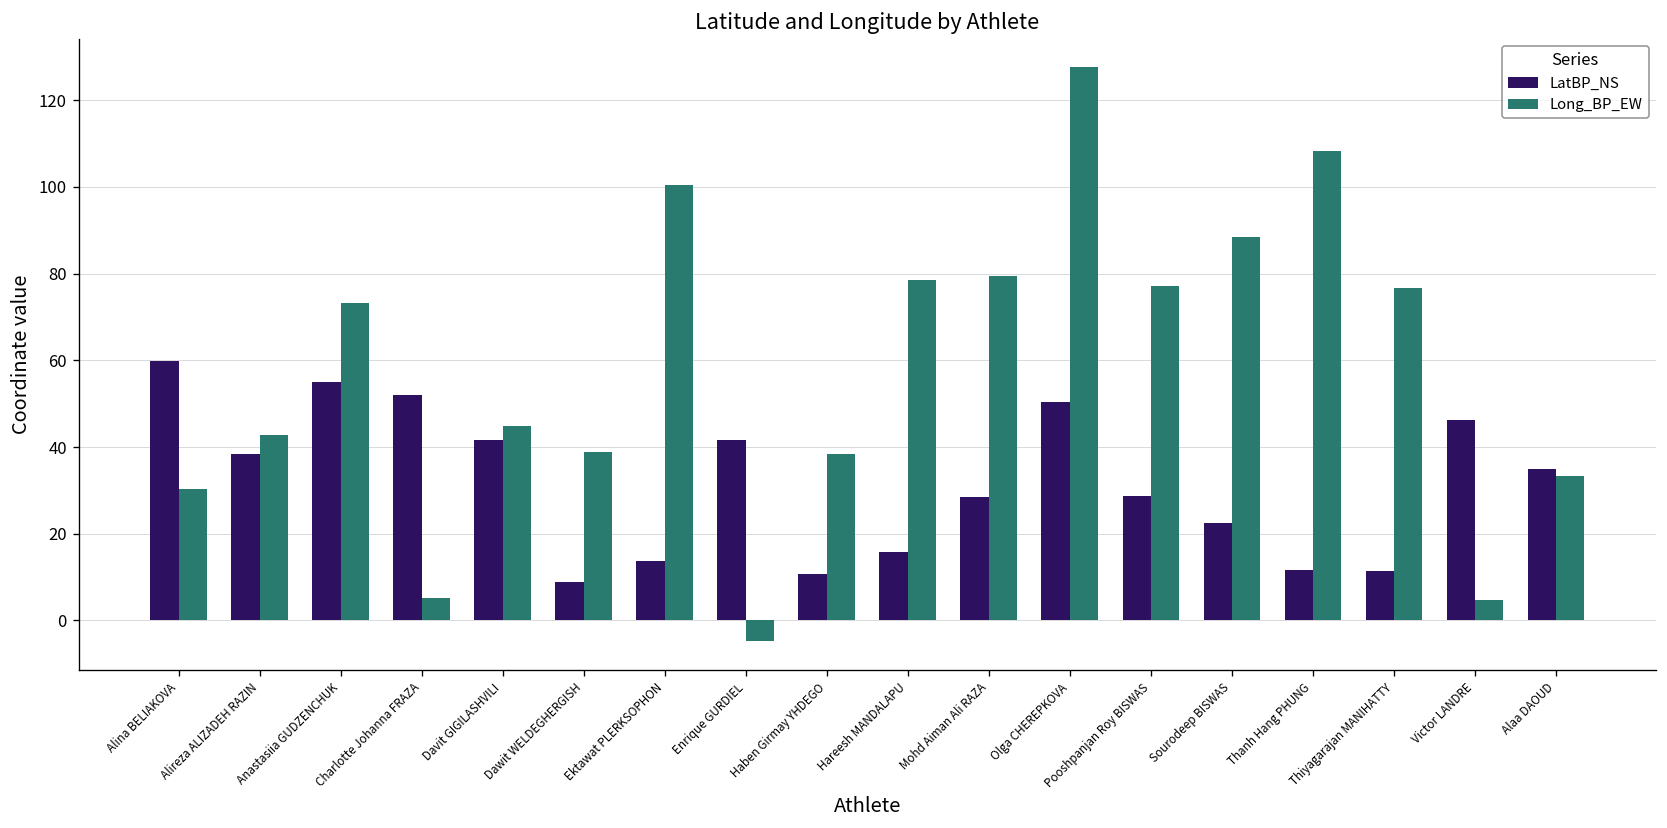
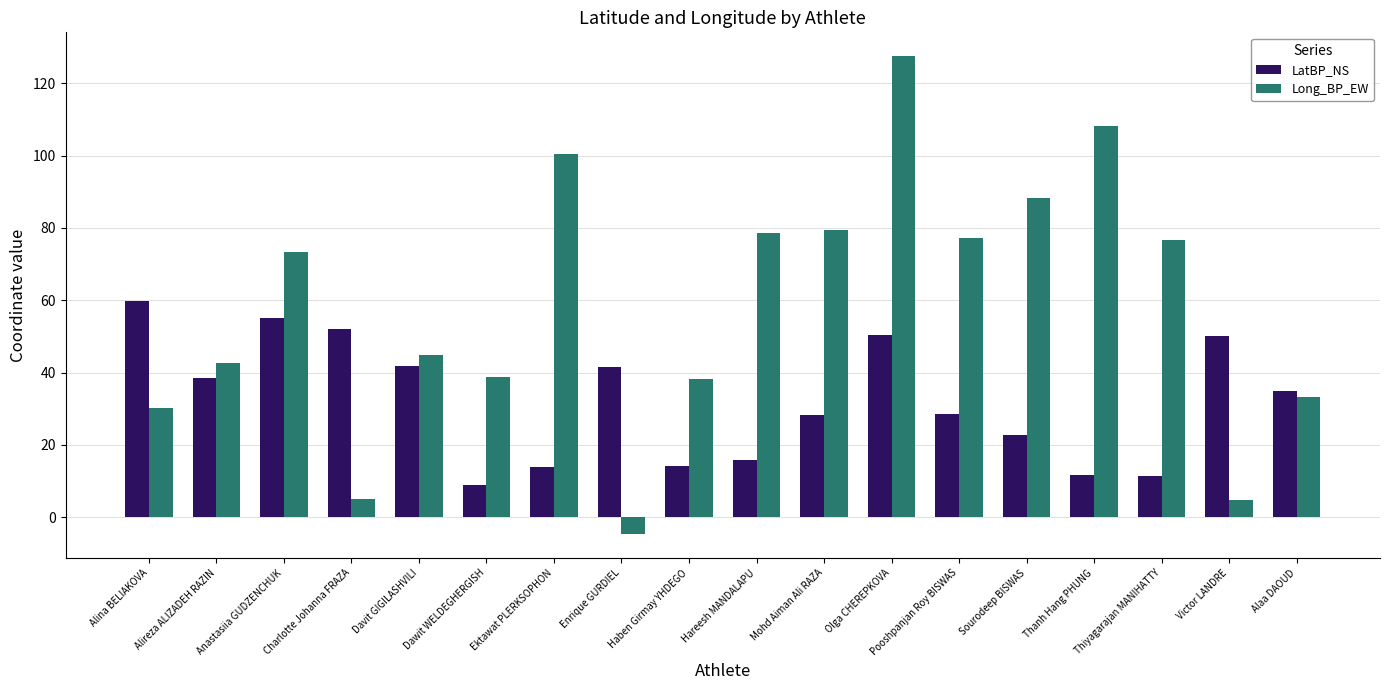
  {
    "LatBP_NS": {
      "Alina BELIAKOVA": 60,
      "Alireza ALIZADEH RAZIN": 38,
      "Anastasiia GUDZENCHUK": 55,
      "Charlotte Johanna FRAZA": 52,
      "Davit GIGILASHVILI": 42,
      "Dawit WELDEGHERGISH": 9,
      "Ektawat PLERKSOPHON": 14,
      "Enrique GURDIEL": 42,
-     "Haben Girmay YHDEGO": 11,
+     "Haben Girmay YHDEGO": 14,
      "Hareesh MANDALAPU": 16,
      "Mohd Aiman Ali RAZA": 28,
      "Olga CHEREPKOVA": 50,
      "Pooshpanjan Roy BISWAS": 29,
      "Sourodeep BISWAS": 23,
      "Thanh Hang PHUNG": 12,
      "Thiyagarajan MANIHATTY": 11,
-     "Victor LANDRE": 46,
+     "Victor LANDRE": 50,
      "Alaa DAOUD": 35
    },
    "Long_BP_EW": {
      "Alina BELIAKOVA": 30,
      "Alireza ALIZADEH RAZIN": 43,
      "Anastasiia GUDZENCHUK": 73,
      "Charlotte Johanna FRAZA": 5,
      "Davit GIGILASHVILI": 45,
      "Dawit WELDEGHERGISH": 39,
      "Ektawat PLERKSOPHON": 101,
      "Enrique GURDIEL": -5,
      "Haben Girmay YHDEGO": 38,
      "Hareesh MANDALAPU": 79,
      "Mohd Aiman Ali RAZA": 79,
      "Olga CHEREPKOVA": 128,
      "Pooshpanjan Roy BISWAS": 77,
      "Sourodeep BISWAS": 88,
      "Thanh Hang PHUNG": 108,
      "Thiyagarajan MANIHATTY": 77,
      "Victor LANDRE": 5,
      "Alaa DAOUD": 33
    }
  }
